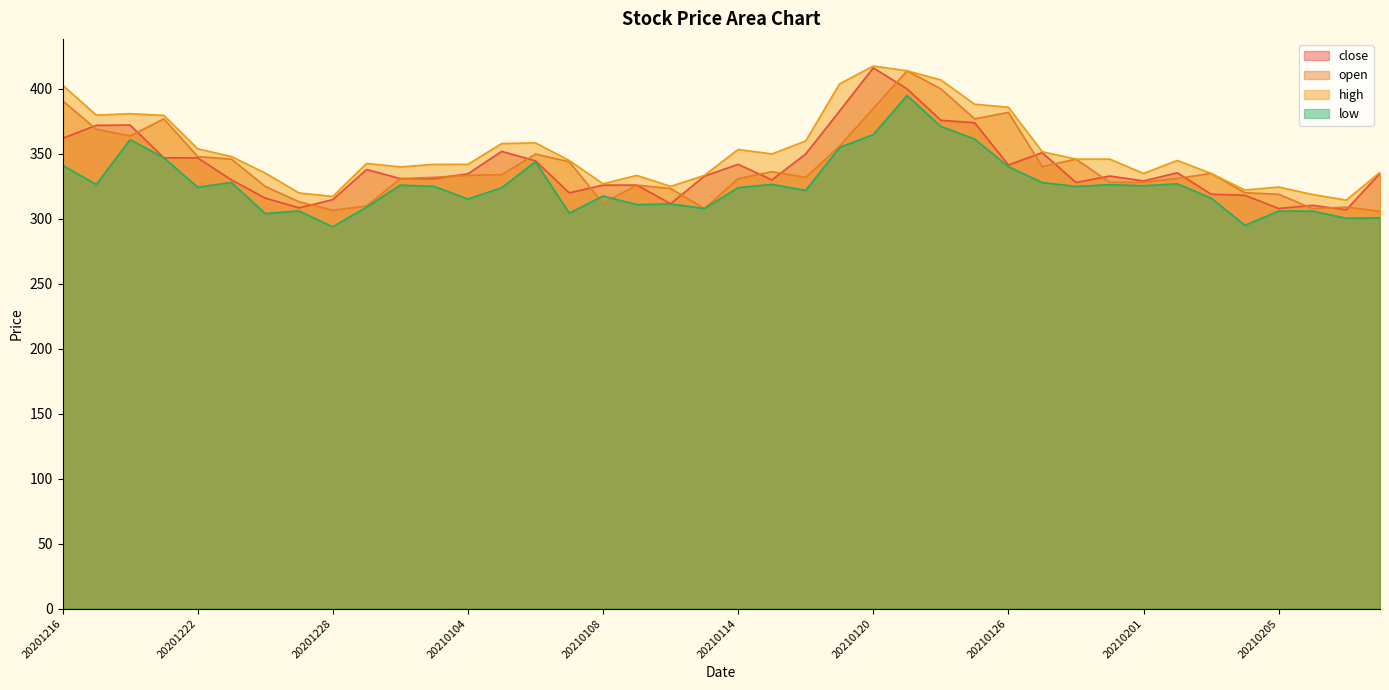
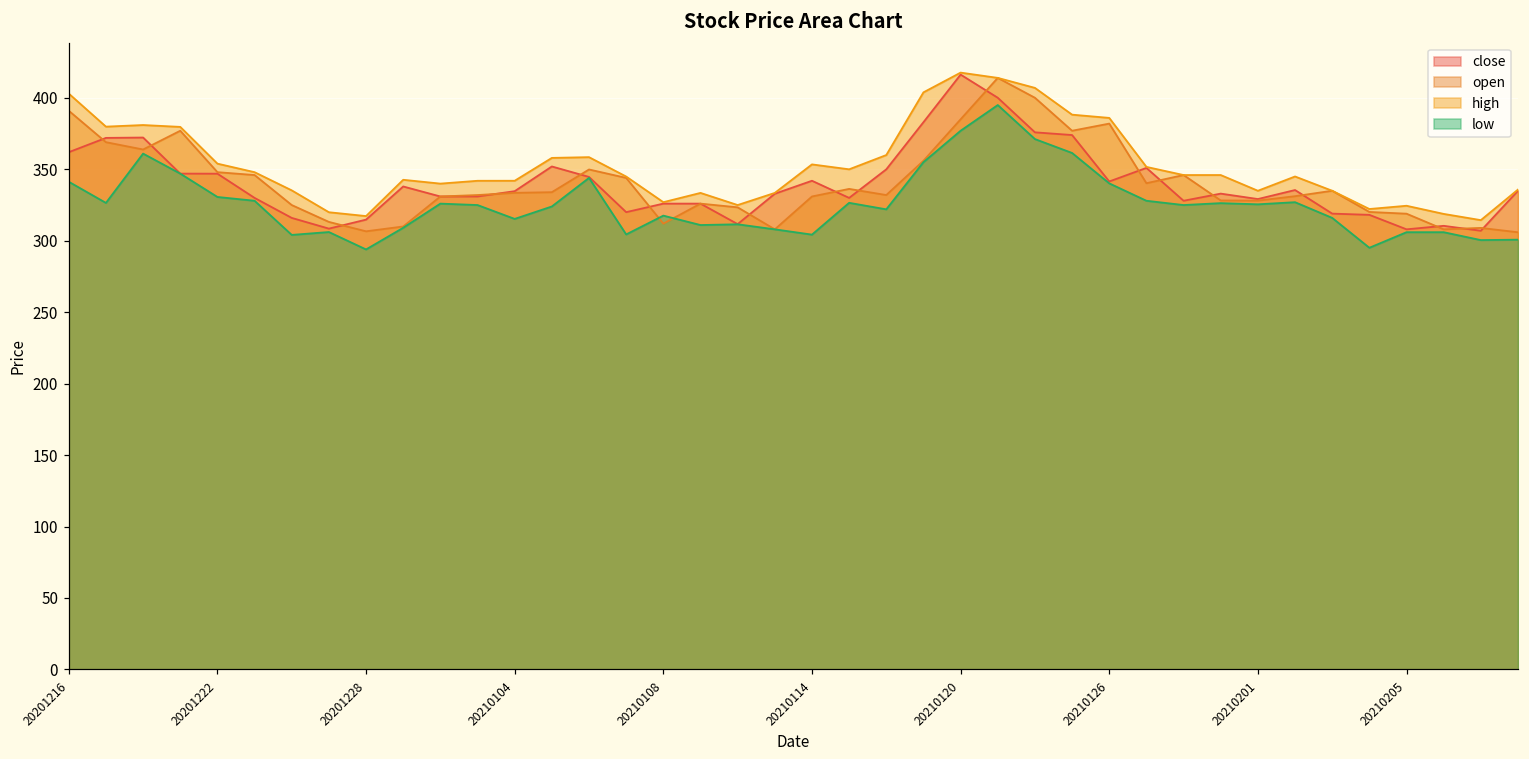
  {
    "low": {
      "20201216": 341,
-     "20201222": 324,
+     "20201222": 331,
      "20201228": 294,
      "20210104": 315,
      "20210108": 318,
-     "20210114": 324,
-     "20210120": 365,
+     "20210114": 304,
+     "20210120": 377,
      "20210201": 326,
      "20210205": 306
    }
  }
